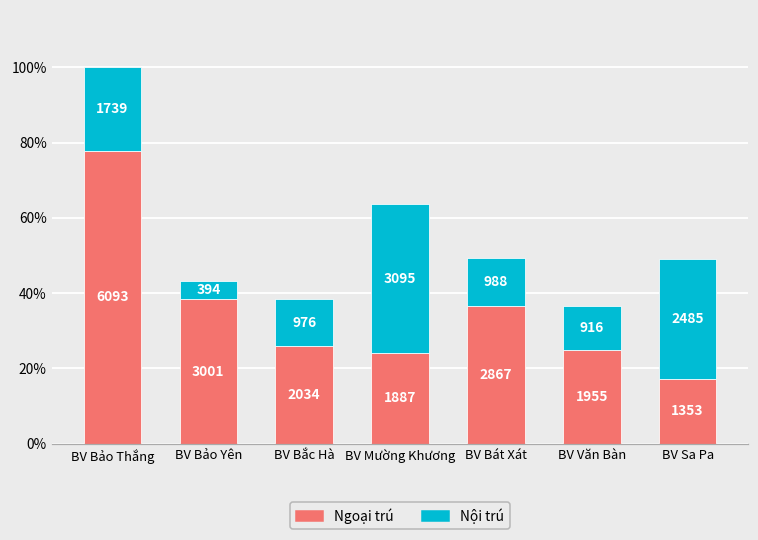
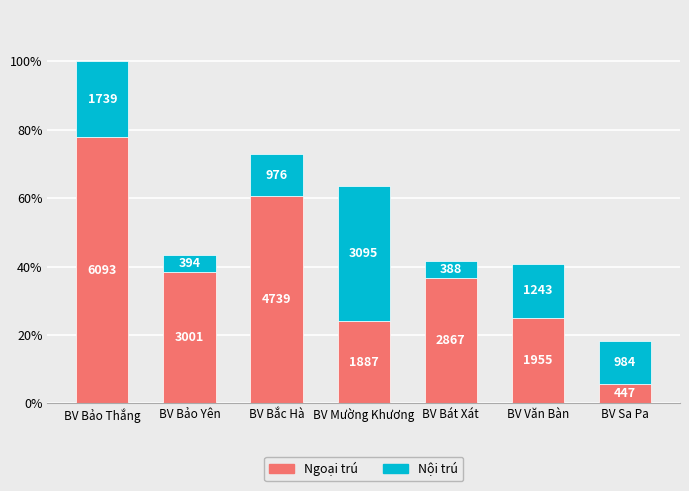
  {
    "Ngoại trú": {
      "BV Bảo Thắng": 6093,
      "BV Bảo Yên": 3001,
-     "BV Bắc Hà": 2034,
+     "BV Bắc Hà": 4739,
      "BV Mường Khương": 1887,
      "BV Bát Xát": 2867,
      "BV Văn Bàn": 1955,
-     "BV Sa Pa": 1353
+     "BV Sa Pa": 447
    },
    "Nội trú": {
      "BV Bảo Thắng": 1739,
      "BV Bảo Yên": 394,
      "BV Bắc Hà": 976,
      "BV Mường Khương": 3095,
-     "BV Bát Xát": 988,
-     "BV Văn Bàn": 916,
-     "BV Sa Pa": 2485
+     "BV Bát Xát": 388,
+     "BV Văn Bàn": 1243,
+     "BV Sa Pa": 984
    }
  }
